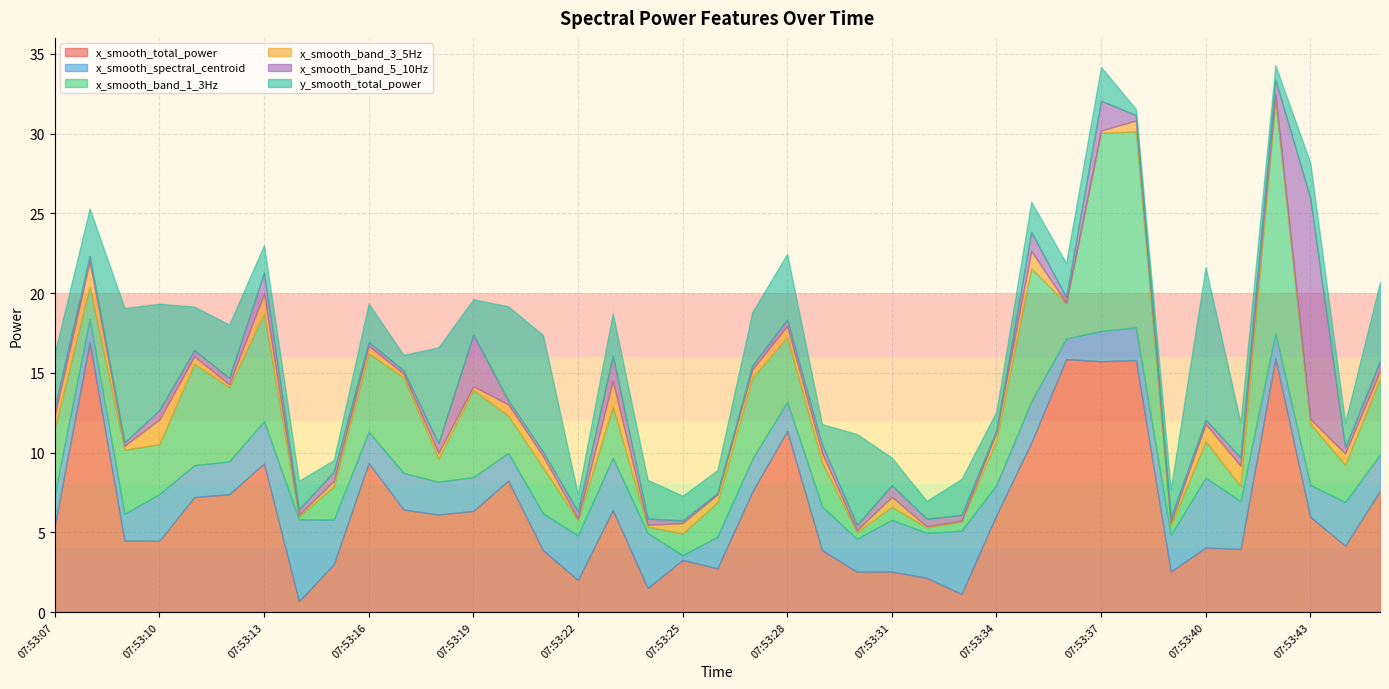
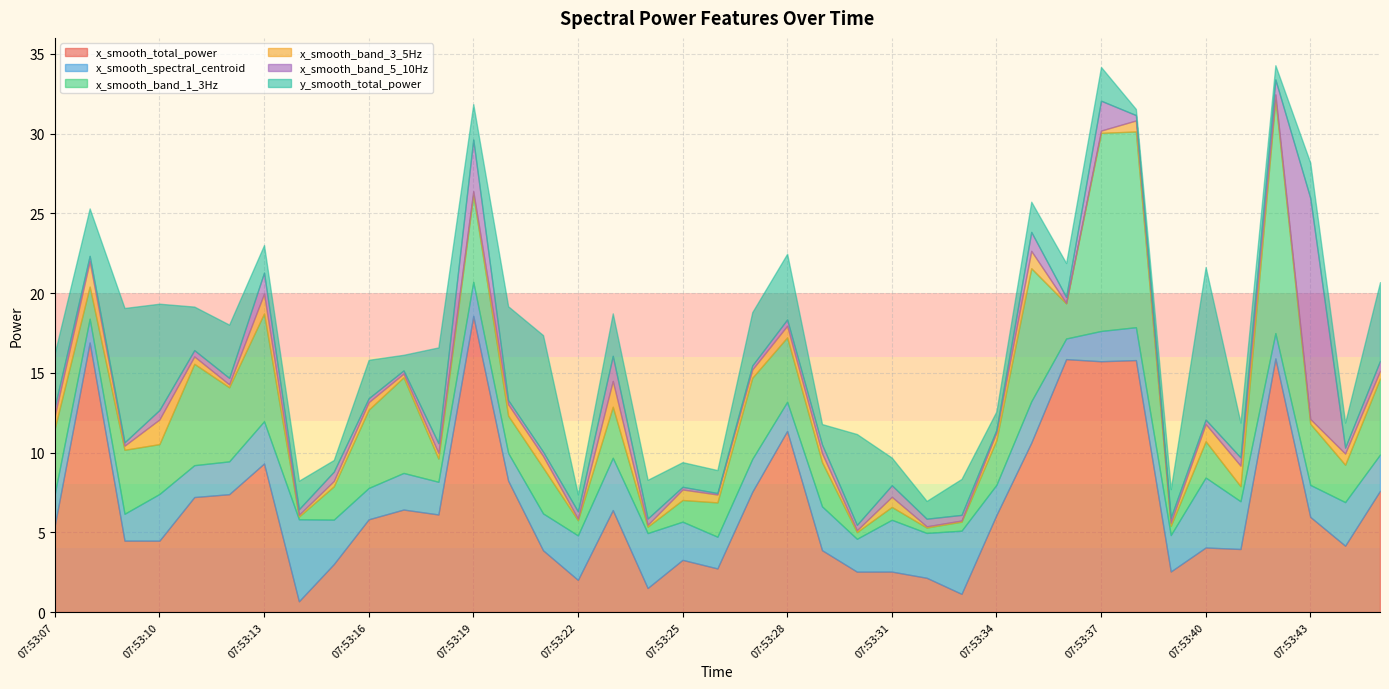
  {
    "x_smooth_total_power": {
      "07:53:07": 5.4,
      "07:53:10": 4.5,
      "07:53:13": 9.3,
-     "07:53:16": 9.3,
-     "07:53:19": 6.3,
+     "07:53:16": 5.8,
+     "07:53:19": 18.6,
      "07:53:22": 2.0,
      "07:53:25": 3.3,
      "07:53:28": 11.4,
      "07:53:31": 2.5,
      "07:53:34": 6.1,
      "07:53:37": 15.7,
      "07:53:40": 4.0,
      "07:53:43": 6.0
    },
    "x_smooth_spectral_centroid": {
      "07:53:07": 2.0,
      "07:53:10": 2.9,
      "07:53:13": 2.6,
      "07:53:16": 2.0,
      "07:53:19": 2.1,
      "07:53:22": 2.8,
-     "07:53:25": 0.3,
+     "07:53:25": 2.4,
      "07:53:28": 1.8,
      "07:53:31": 3.2,
      "07:53:34": 1.9,
      "07:53:37": 1.9,
      "07:53:40": 4.4,
      "07:53:43": 2.0
    },
    "x_smooth_band_3_5Hz": {
      "07:53:07": 0.8,
      "07:53:10": 1.5,
      "07:53:13": 1.2,
      "07:53:16": 0.5,
      "07:53:19": 0.2,
      "07:53:25": 0.7,
      "07:53:28": 0.7,
      "07:53:31": 0.6,
      "07:53:40": 1.1,
      "07:53:43": 0.3
    },
    "x_smooth_band_5_10Hz": {
      "07:53:07": 0.5,
      "07:53:10": 0.6,
      "07:53:13": 1.3,
      "07:53:16": 0.2,
      "07:53:19": 3.2,
      "07:53:22": 0.5,
      "07:53:25": 0.2,
      "07:53:28": 0.4,
      "07:53:31": 0.7,
      "07:53:37": 1.9,
      "07:53:40": 0.3,
      "07:53:43": 13.9
    }
  }
